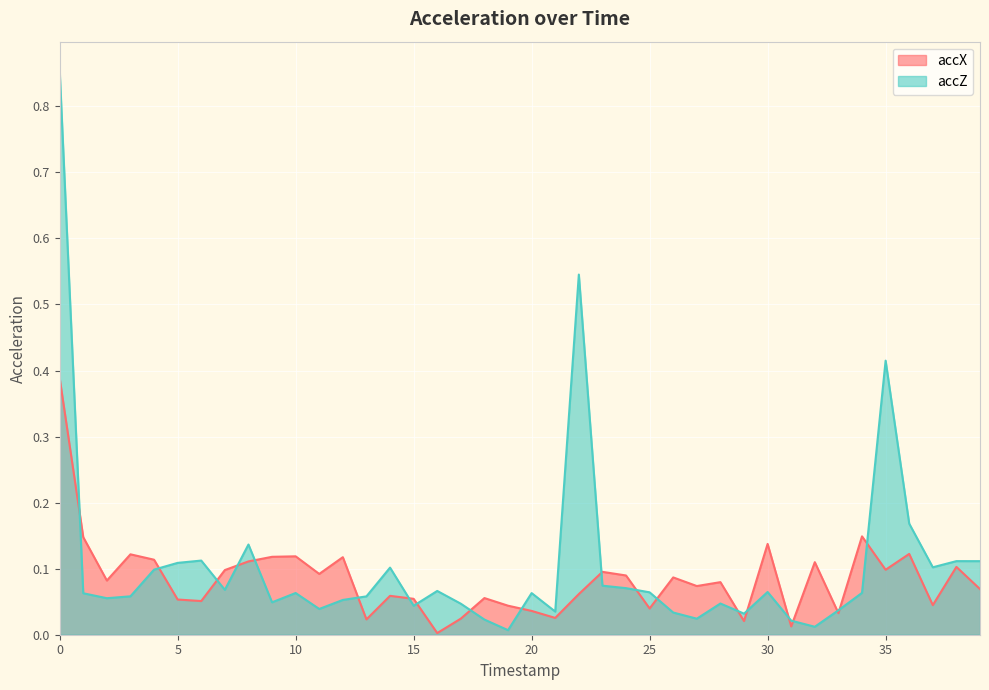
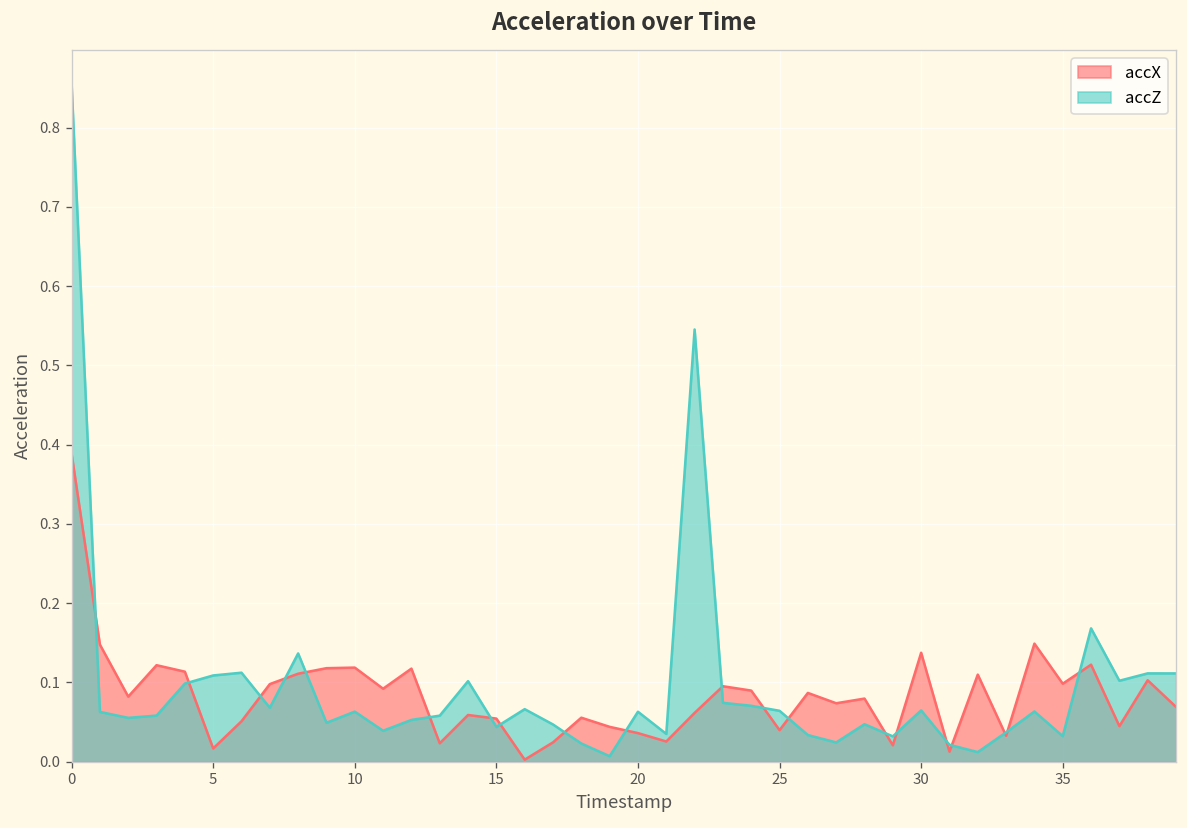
  {
    "accX": {
      "0": 0.39,
-     "5": 0.05,
+     "5": 0.02,
      "10": 0.12,
      "15": 0.05,
      "20": 0.04,
      "25": 0.04,
      "30": 0.14,
      "35": 0.10
    },
    "accZ": {
      "0": 0.86,
      "5": 0.11,
      "10": 0.06,
      "15": 0.04,
      "20": 0.06,
      "25": 0.06,
      "30": 0.06,
-     "35": 0.41
+     "35": 0.03
    }
  }
